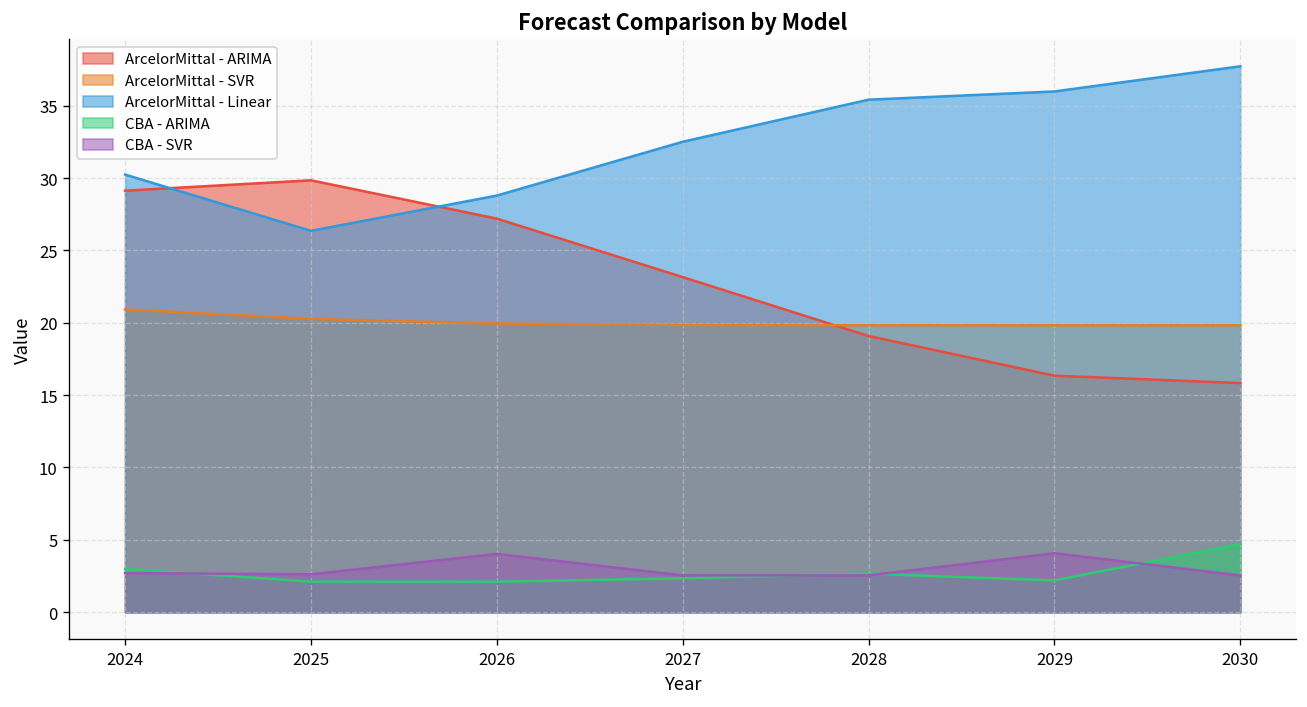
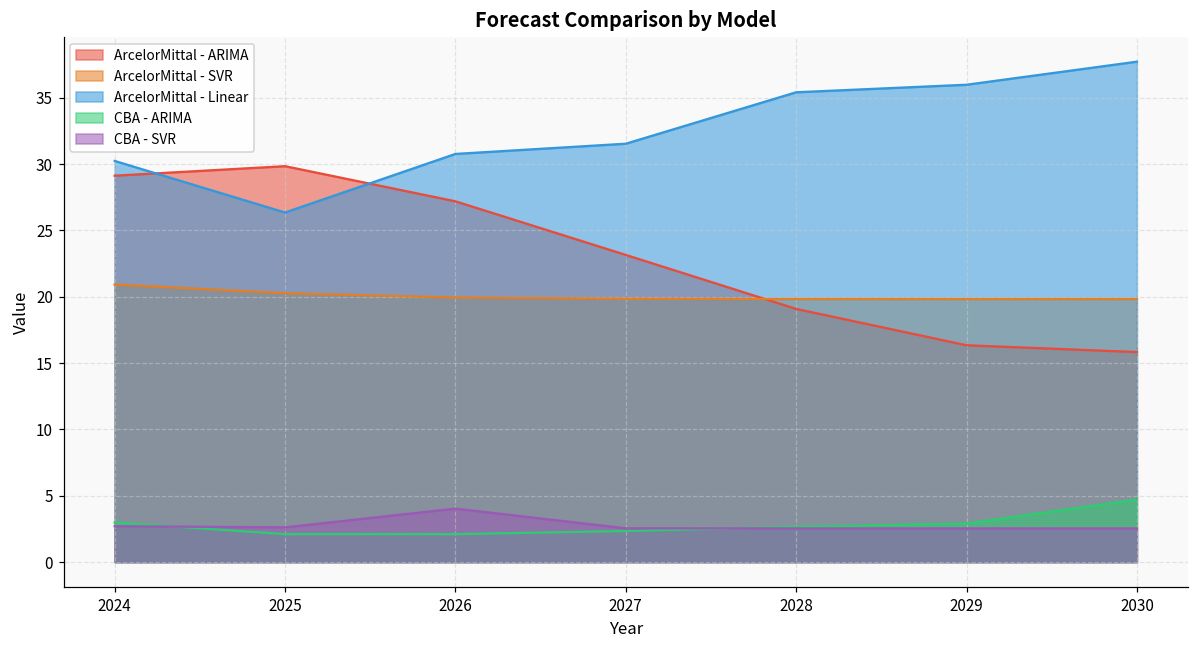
  {
    "ArcelorMittal - Linear": {
      "2024": 30.2,
      "2025": 26.4,
-     "2026": 28.8,
-     "2027": 32.5,
+     "2026": 30.8,
+     "2027": 31.5,
      "2028": 35.4,
      "2029": 36.0,
      "2030": 37.7
    },
    "CBA - ARIMA": {
      "2024": 3.0,
      "2025": 2.1,
      "2026": 2.1,
-     "2029": 2.2,
+     "2029": 2.9,
      "2030": 4.7
    },
    "CBA - SVR": {
      "2024": 2.7,
      "2025": 2.6,
      "2026": 4.0,
-     "2029": 4.1,
+     "2029": 2.5,
      "2030": 2.5
    }
  }
